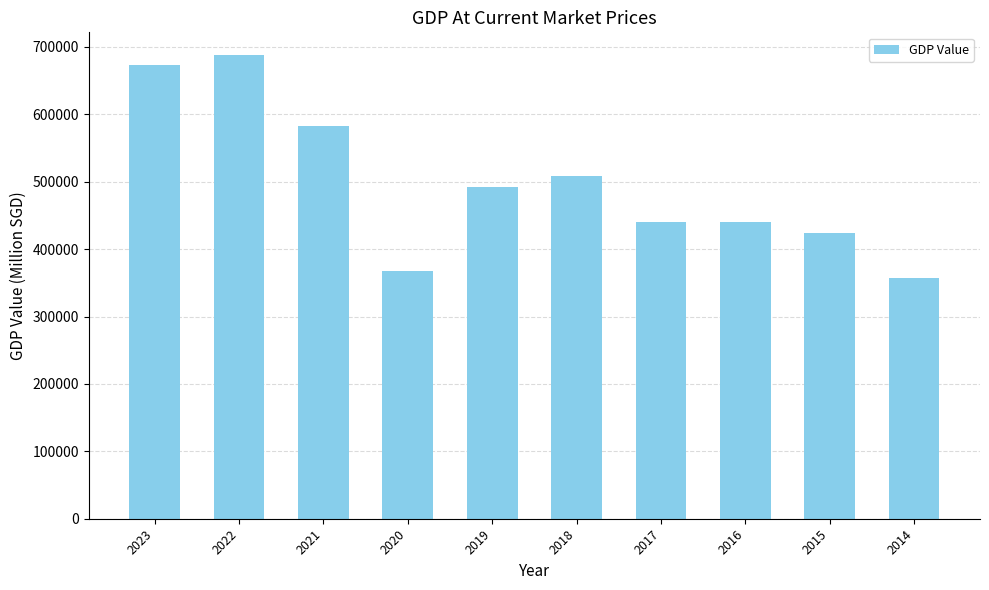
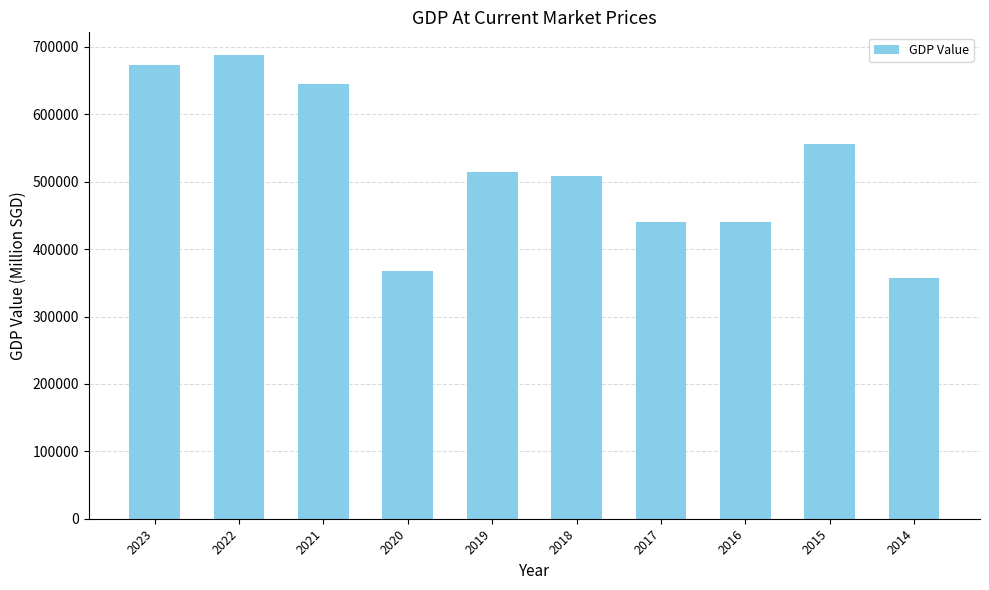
  {
    "2023": 670000,
    "2022": 690000,
-   "2021": 580000,
+   "2021": 650000,
    "2020": 370000,
-   "2019": 490000,
+   "2019": 510000,
    "2018": 510000,
    "2017": 440000,
    "2016": 440000,
-   "2015": 420000,
+   "2015": 560000,
    "2014": 360000
  }
